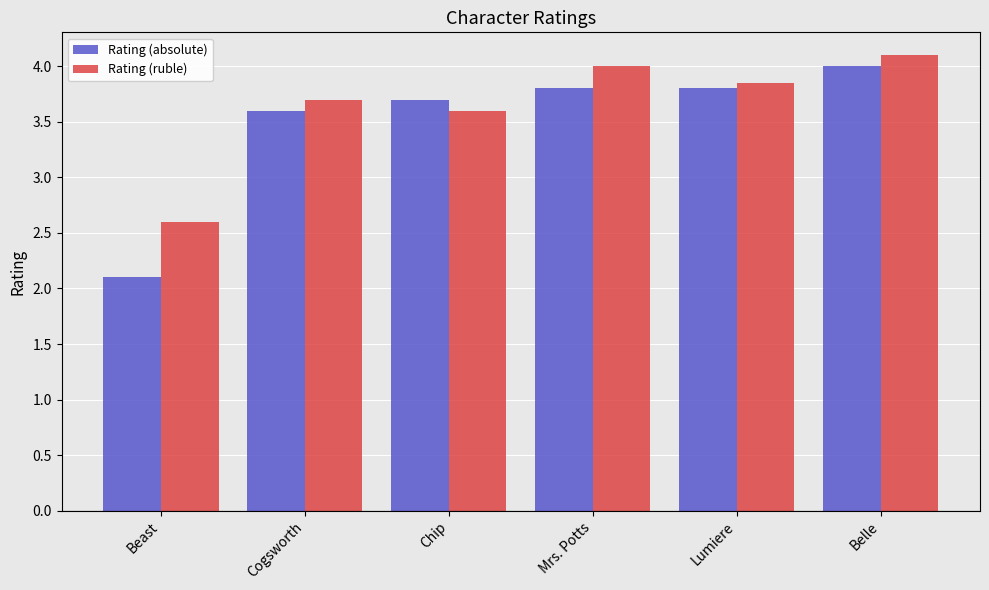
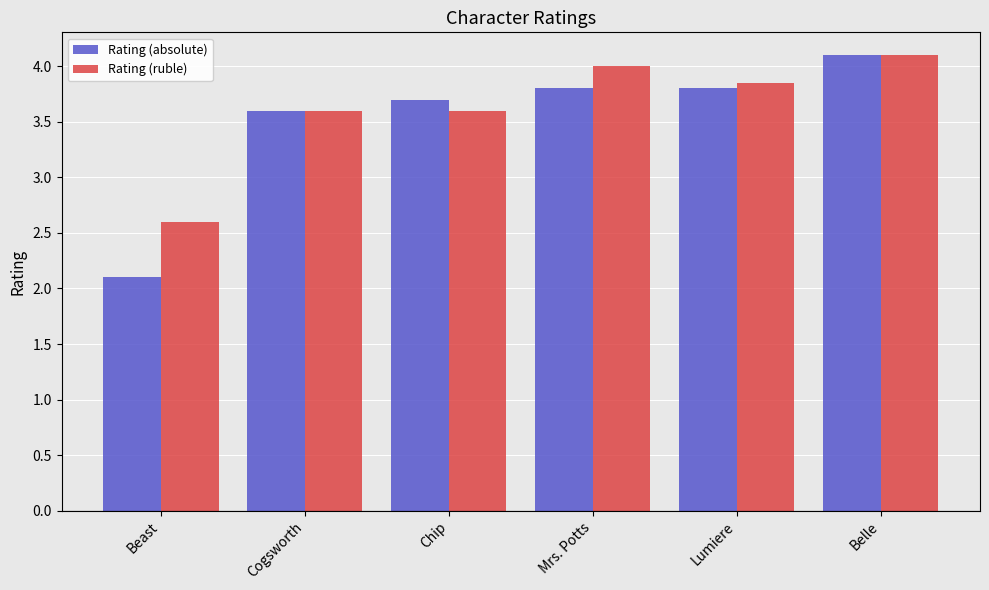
  {
    "Rating (absolute)": {
      "Beast": 2.1,
      "Cogsworth": 3.6,
      "Chip": 3.7,
      "Mrs. Potts": 3.8,
      "Lumiere": 3.8,
-     "Belle": 4.0
+     "Belle": 4.1
    },
    "Rating (ruble)": {
      "Beast": 2.6,
-     "Cogsworth": 3.7,
+     "Cogsworth": 3.6,
      "Chip": 3.6,
      "Mrs. Potts": 4.0,
      "Lumiere": 3.85,
      "Belle": 4.1
    }
  }
